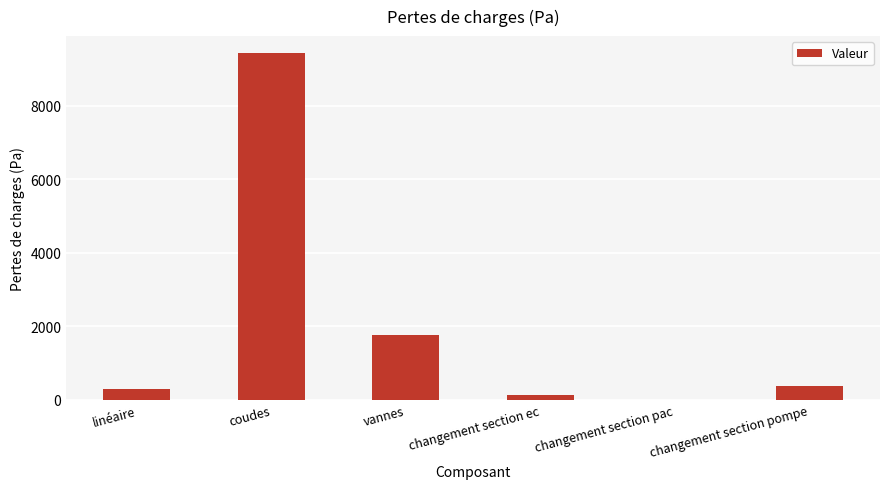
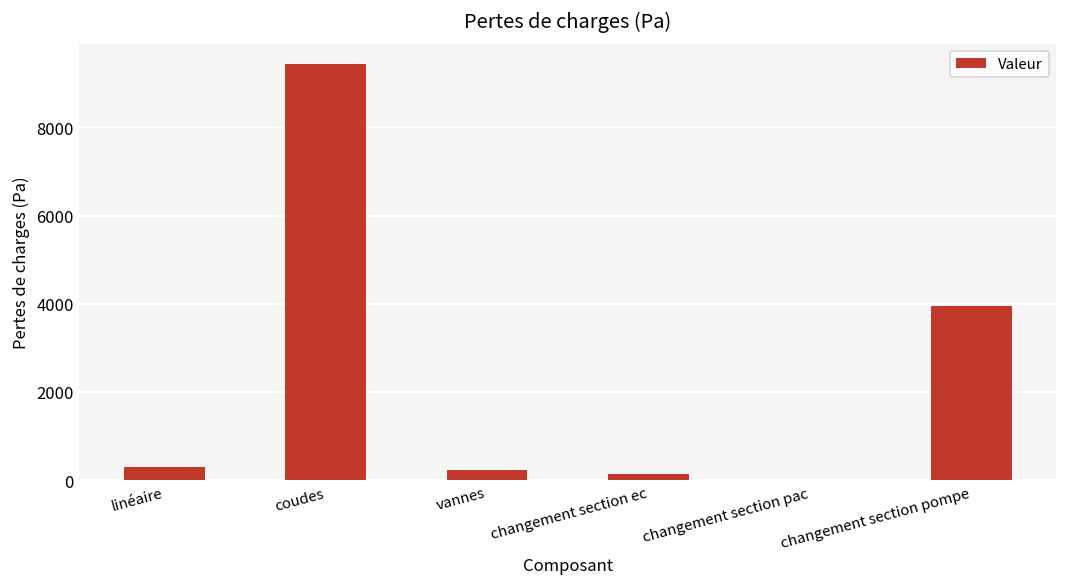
  {
    "linéaire": 300,
    "coudes": 9400,
-   "vannes": 1800,
+   "vannes": 200,
    "changement section ec": 100,
-   "changement section pompe": 400
+   "changement section pompe": 4000
  }
